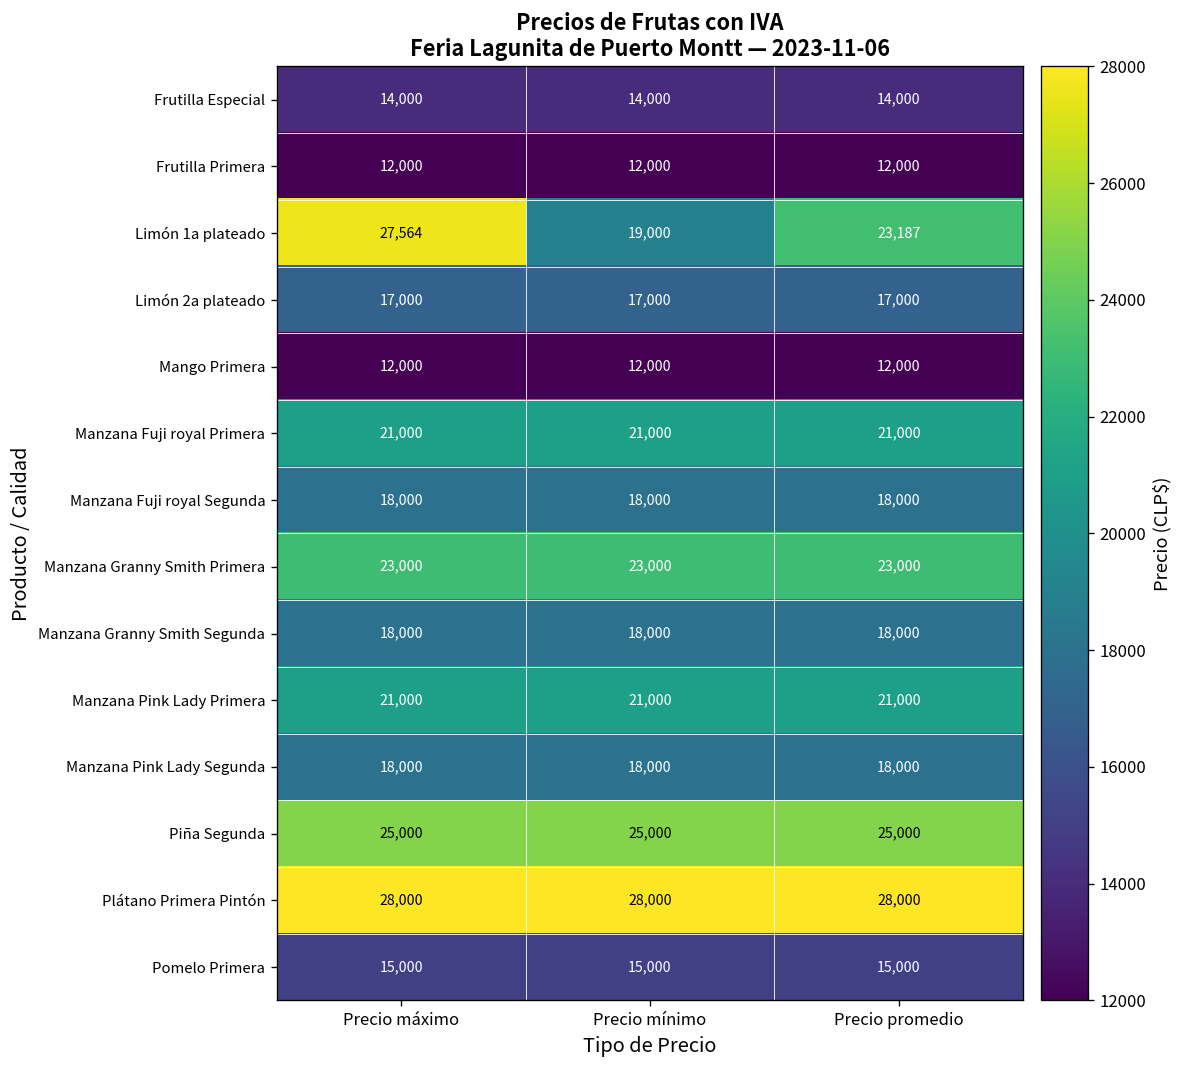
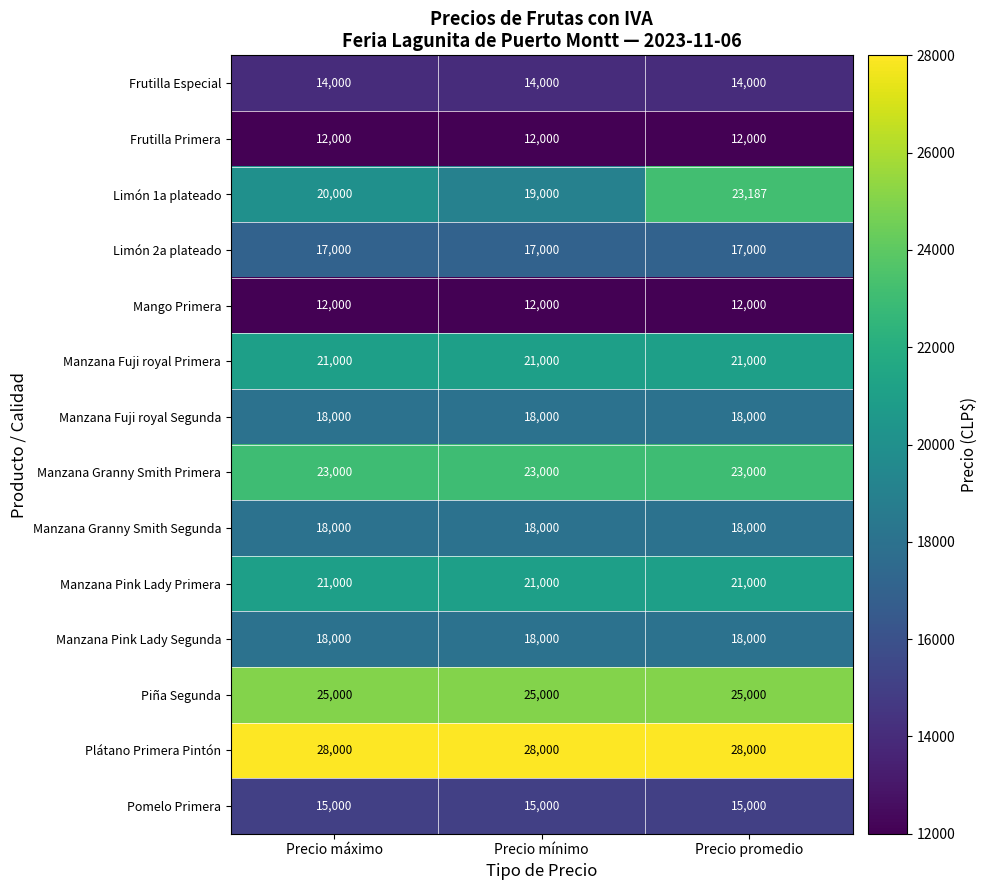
  {
    "Frutilla Especial": {
      "Precio máximo": "14,000",
      "Precio mínimo": "14,000",
      "Precio promedio": "14,000"
    },
    "Frutilla Primera": {
      "Precio máximo": "12,000",
      "Precio mínimo": "12,000",
      "Precio promedio": "12,000"
    },
    "Limón 1a plateado": {
-     "Precio máximo": "27,564",
+     "Precio máximo": "20,000",
      "Precio mínimo": "19,000",
      "Precio promedio": "23,187"
    },
    "Limón 2a plateado": {
      "Precio máximo": "17,000",
      "Precio mínimo": "17,000",
      "Precio promedio": "17,000"
    },
    "Mango Primera": {
      "Precio máximo": "12,000",
      "Precio mínimo": "12,000",
      "Precio promedio": "12,000"
    },
    "Manzana Fuji royal Primera": {
      "Precio máximo": "21,000",
      "Precio mínimo": "21,000",
      "Precio promedio": "21,000"
    },
    "Manzana Fuji royal Segunda": {
      "Precio máximo": "18,000",
      "Precio mínimo": "18,000",
      "Precio promedio": "18,000"
    },
    "Manzana Granny Smith Primera": {
      "Precio máximo": "23,000",
      "Precio mínimo": "23,000",
      "Precio promedio": "23,000"
    },
    "Manzana Granny Smith Segunda": {
      "Precio máximo": "18,000",
      "Precio mínimo": "18,000",
      "Precio promedio": "18,000"
    },
    "Manzana Pink Lady Primera": {
      "Precio máximo": "21,000",
      "Precio mínimo": "21,000",
      "Precio promedio": "21,000"
    },
    "Manzana Pink Lady Segunda": {
      "Precio máximo": "18,000",
      "Precio mínimo": "18,000",
      "Precio promedio": "18,000"
    },
    "Piña Segunda": {
      "Precio máximo": "25,000",
      "Precio mínimo": "25,000",
      "Precio promedio": "25,000"
    },
    "Plátano Primera Pintón": {
      "Precio máximo": "28,000",
      "Precio mínimo": "28,000",
      "Precio promedio": "28,000"
    },
    "Pomelo Primera": {
      "Precio máximo": "15,000",
      "Precio mínimo": "15,000",
      "Precio promedio": "15,000"
    }
  }
